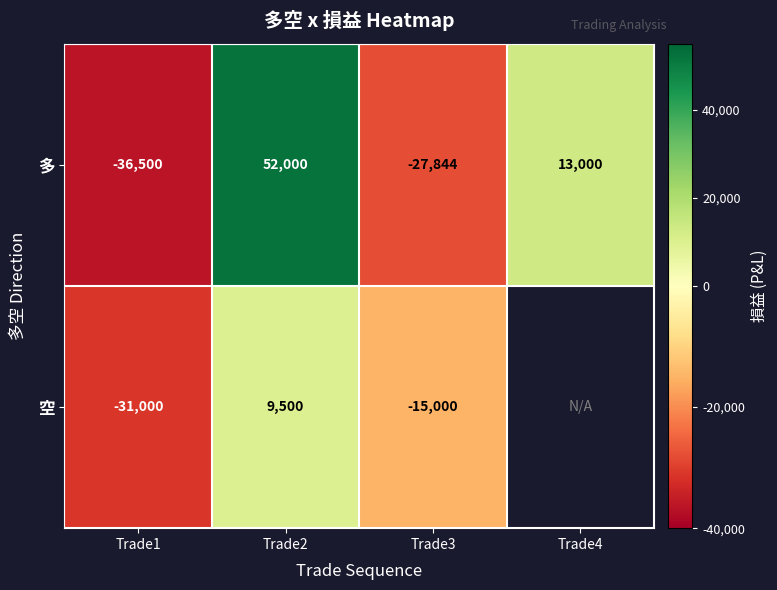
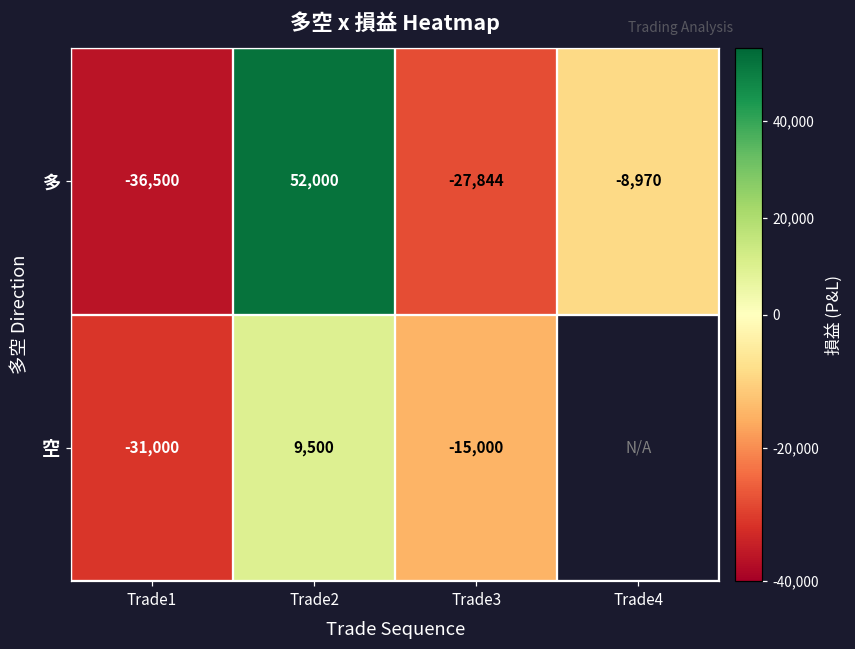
  {
    "多": {
      "Trade1": "-36,500",
      "Trade2": "52,000",
      "Trade3": "-27,844",
-     "Trade4": "13,000"
+     "Trade4": "-8,970"
    },
    "空": {
      "Trade1": "-31,000",
      "Trade2": "9,500",
      "Trade3": "-15,000"
    }
  }
